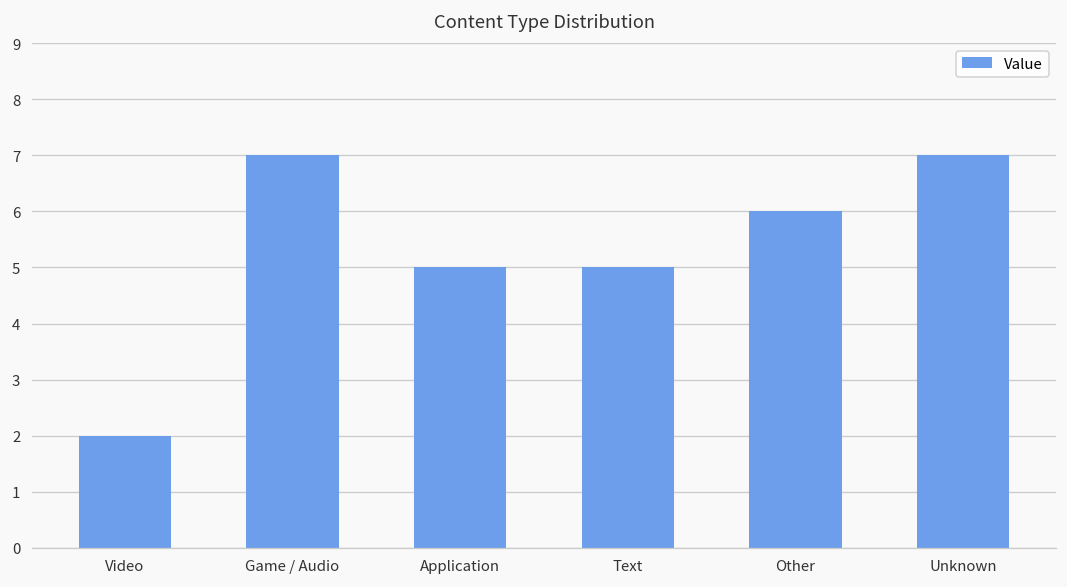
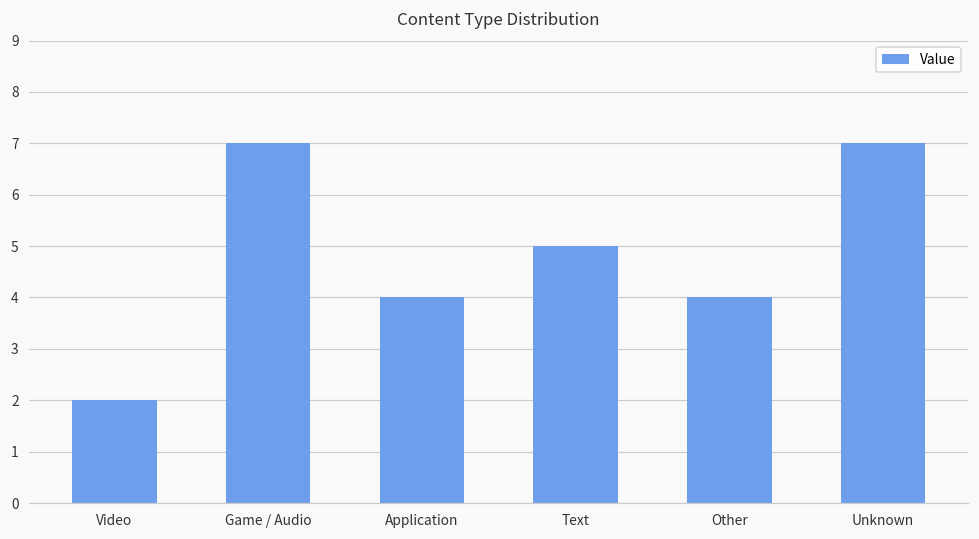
  {
    "Video": 2,
    "Game / Audio": 7,
-   "Application": 5,
+   "Application": 4,
    "Text": 5,
-   "Other": 6,
+   "Other": 4,
    "Unknown": 7
  }
